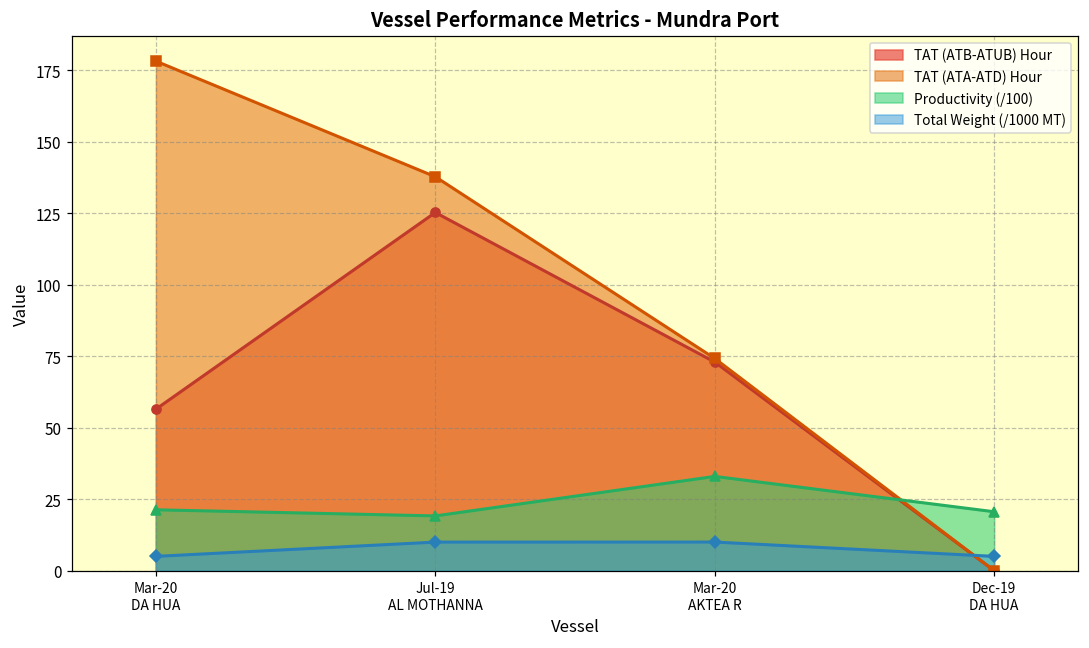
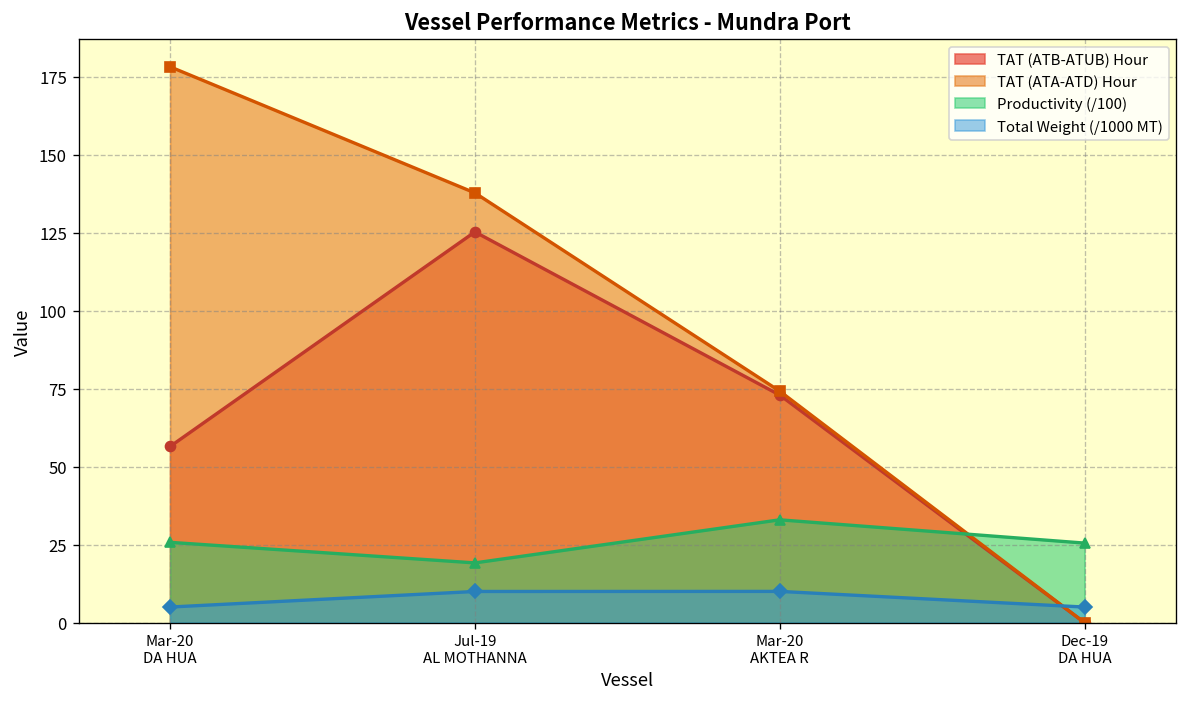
  {
    "Productivity (/100)": {
-     "Mar-20 DA HUA": 21,
+     "Mar-20 DA HUA": 26,
      "Jul-19 AL MOTHANNA": 19,
      "Mar-20 AKTEA R": 33,
-     "Dec-19 DA HUA": 21
+     "Dec-19 DA HUA": 26
    },
    "Total Weight (/1000 MT)": {
      "Mar-20 DA HUA": 5,
      "Jul-19 AL MOTHANNA": 10,
      "Mar-20 AKTEA R": 10,
      "Dec-19 DA HUA": 5
    }
  }
